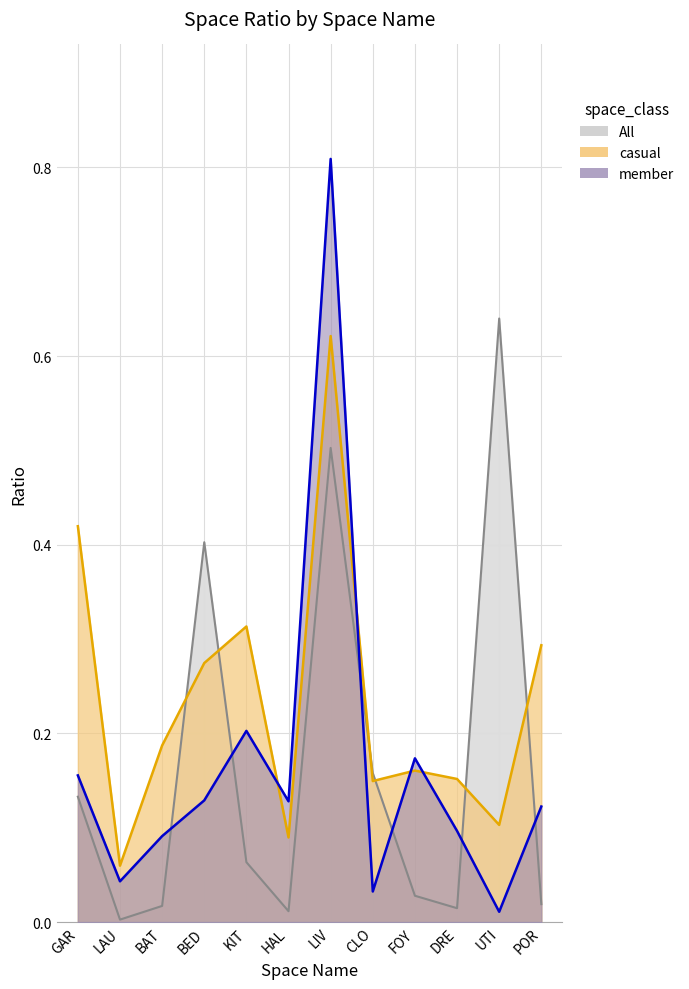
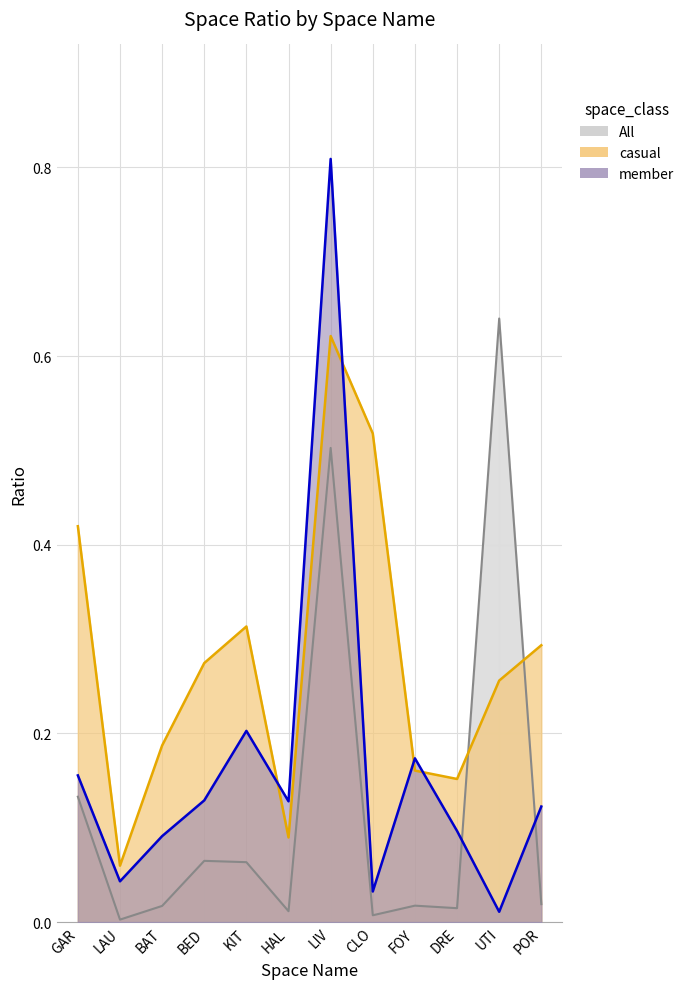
  {
    "All": {
      "GAR": 0.13,
      "LAU": 0.00,
      "BAT": 0.02,
-     "BED": 0.40,
+     "BED": 0.06,
      "KIT": 0.06,
      "HAL": 0.01,
      "LIV": 0.50,
-     "CLO": 0.16,
-     "FOY": 0.03,
+     "CLO": 0.01,
+     "FOY": 0.02,
      "DRE": 0.01,
      "UTI": 0.64,
      "POR": 0.02
    },
    "casual": {
      "GAR": 0.42,
      "LAU": 0.06,
      "BAT": 0.19,
      "BED": 0.27,
      "KIT": 0.31,
      "HAL": 0.09,
      "LIV": 0.62,
-     "CLO": 0.15,
+     "CLO": 0.52,
      "FOY": 0.16,
      "DRE": 0.15,
-     "UTI": 0.10,
+     "UTI": 0.26,
      "POR": 0.29
    },
    "member": {
      "GAR": 0.16,
      "LAU": 0.04,
      "BAT": 0.09,
      "BED": 0.13,
      "KIT": 0.20,
      "HAL": 0.13,
      "LIV": 0.81,
      "CLO": 0.03,
      "FOY": 0.17,
      "DRE": 0.10,
      "UTI": 0.01,
      "POR": 0.12
    }
  }
